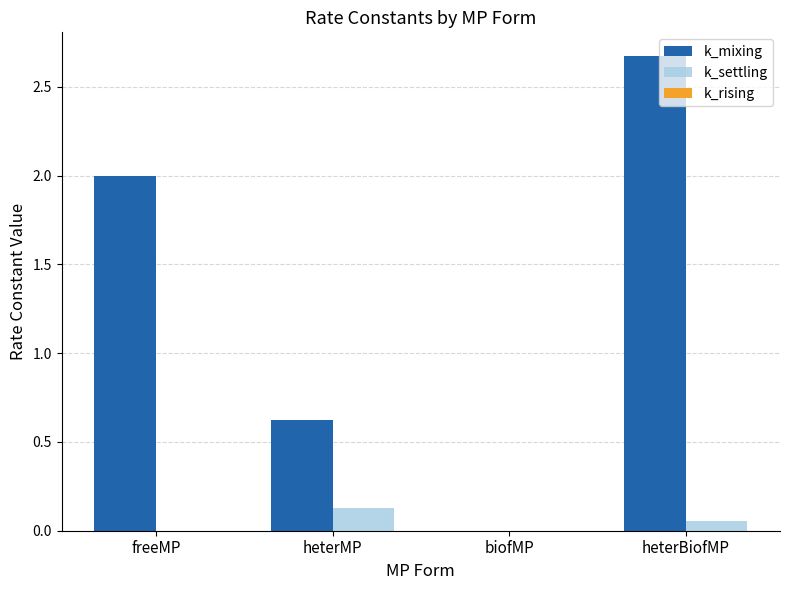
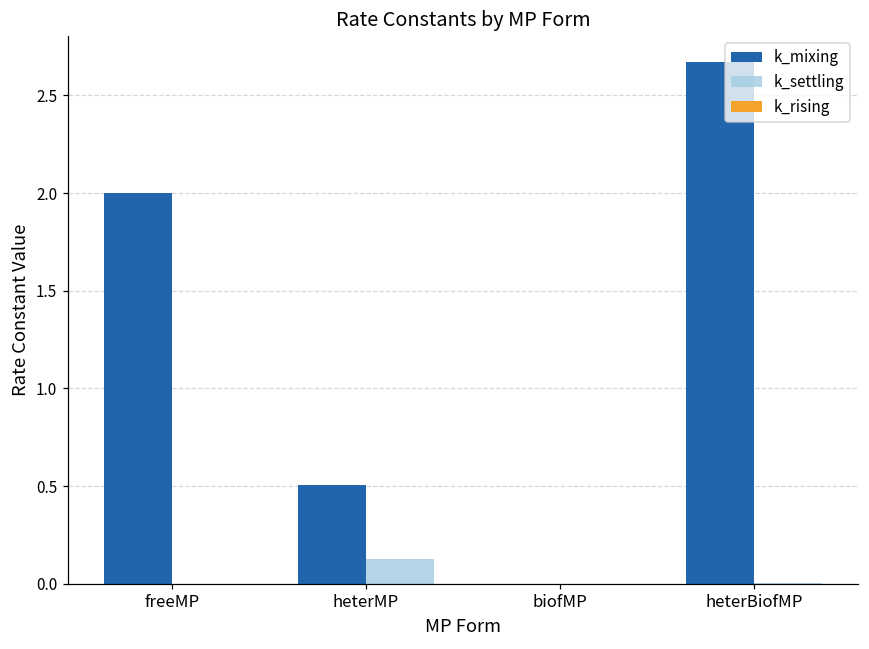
  {
    "k_mixing": {
      "freeMP": 2.00,
-     "heterMP": 0.62,
+     "heterMP": 0.51,
      "heterBiofMP": 2.67
    },
    "k_settling": {
      "heterMP": 0.13,
-     "heterBiofMP": 0.05
+     "heterBiofMP": 0.00
    },
    "k_rising": {
      "freeMP": 0.00,
      "heterMP": 0.00,
      "biofMP": 0.00,
      "heterBiofMP": 0.00
    }
  }
